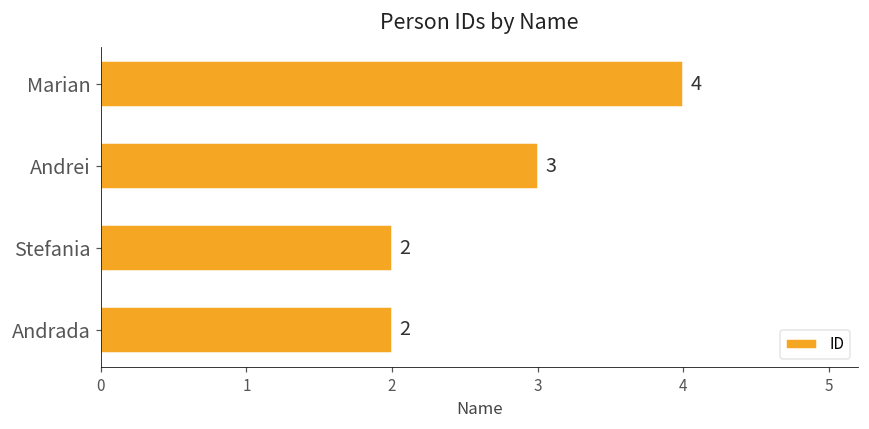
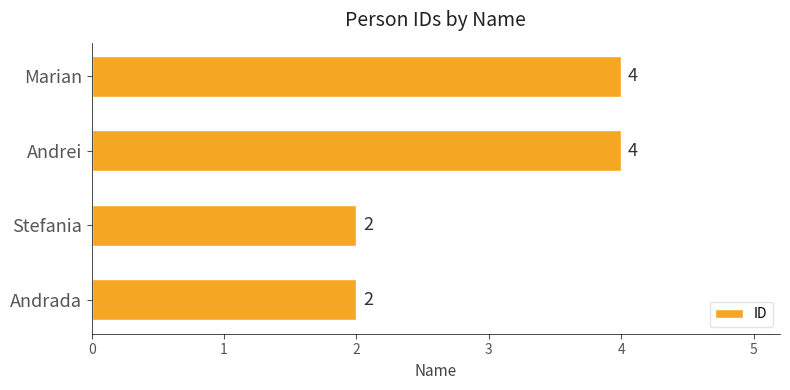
  {
    "Marian": 4,
-   "Andrei": 3,
+   "Andrei": 4,
    "Stefania": 2,
    "Andrada": 2
  }
